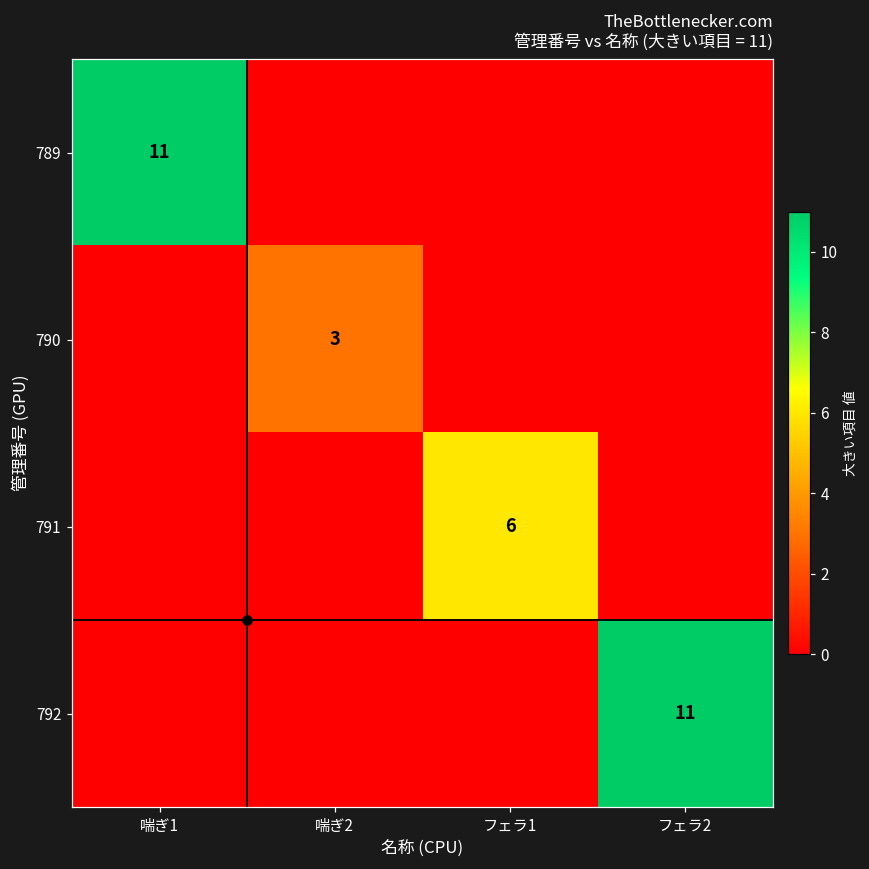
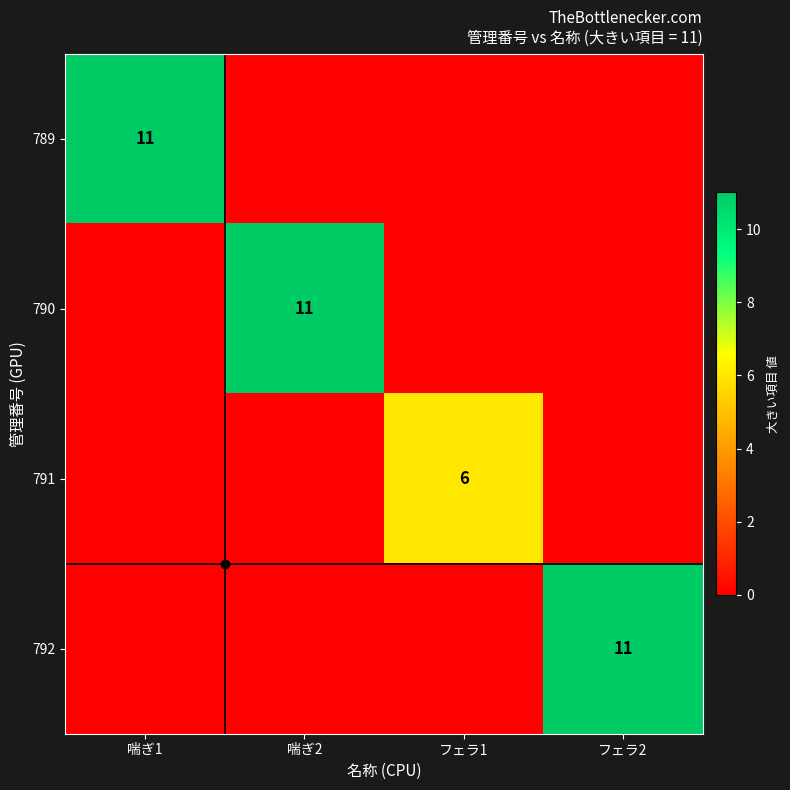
  {
    "789": {
      "喘ぎ1": 11
    },
    "790": {
-     "喘ぎ2": 3
+     "喘ぎ2": 11
    },
    "791": {
      "フェラ1": 6
    },
    "792": {
      "フェラ2": 11
    }
  }
